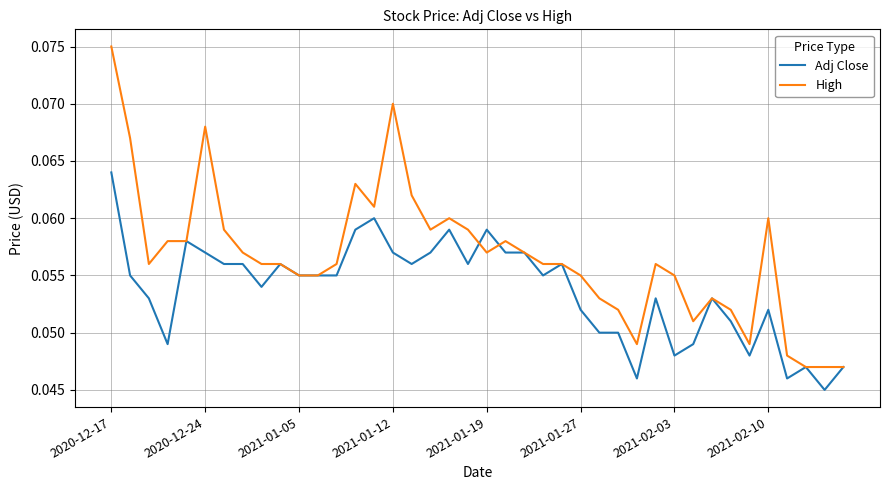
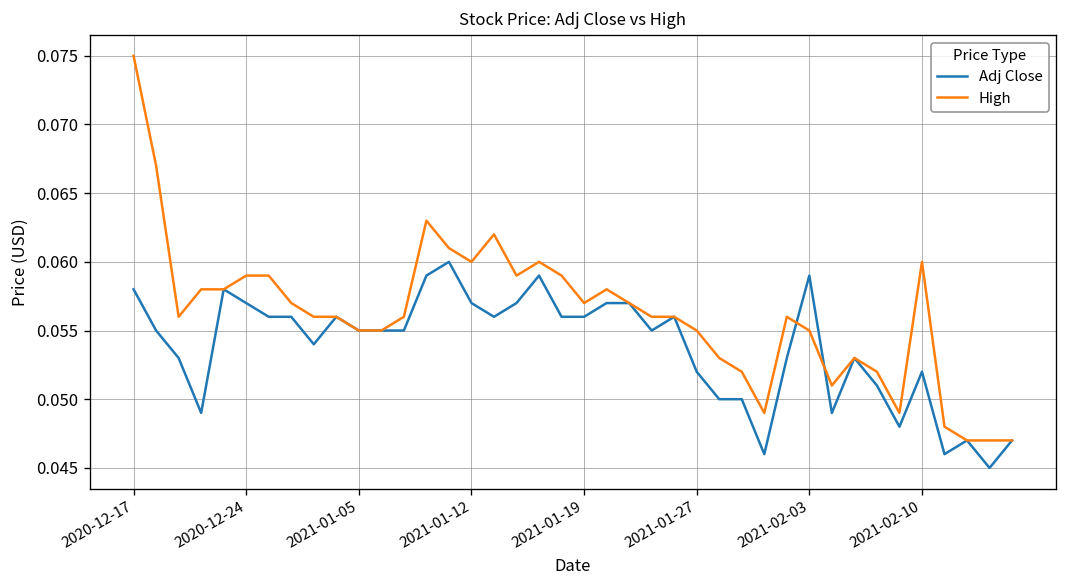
  {
    "Adj Close": {
-     "2020-12-17": 0.064,
+     "2020-12-17": 0.058,
      "2020-12-24": 0.057,
      "2021-01-12": 0.057,
-     "2021-01-19": 0.059,
+     "2021-01-19": 0.056,
      "2021-01-27": 0.052,
-     "2021-02-03": 0.048,
+     "2021-02-03": 0.059,
      "2021-02-10": 0.052
    },
    "High": {
      "2020-12-17": 0.075,
-     "2020-12-24": 0.068,
-     "2021-01-12": 0.07,
+     "2020-12-24": 0.059,
+     "2021-01-12": 0.06,
      "2021-01-19": 0.057,
      "2021-01-27": 0.055,
      "2021-02-03": 0.055,
      "2021-02-10": 0.060
    }
  }
